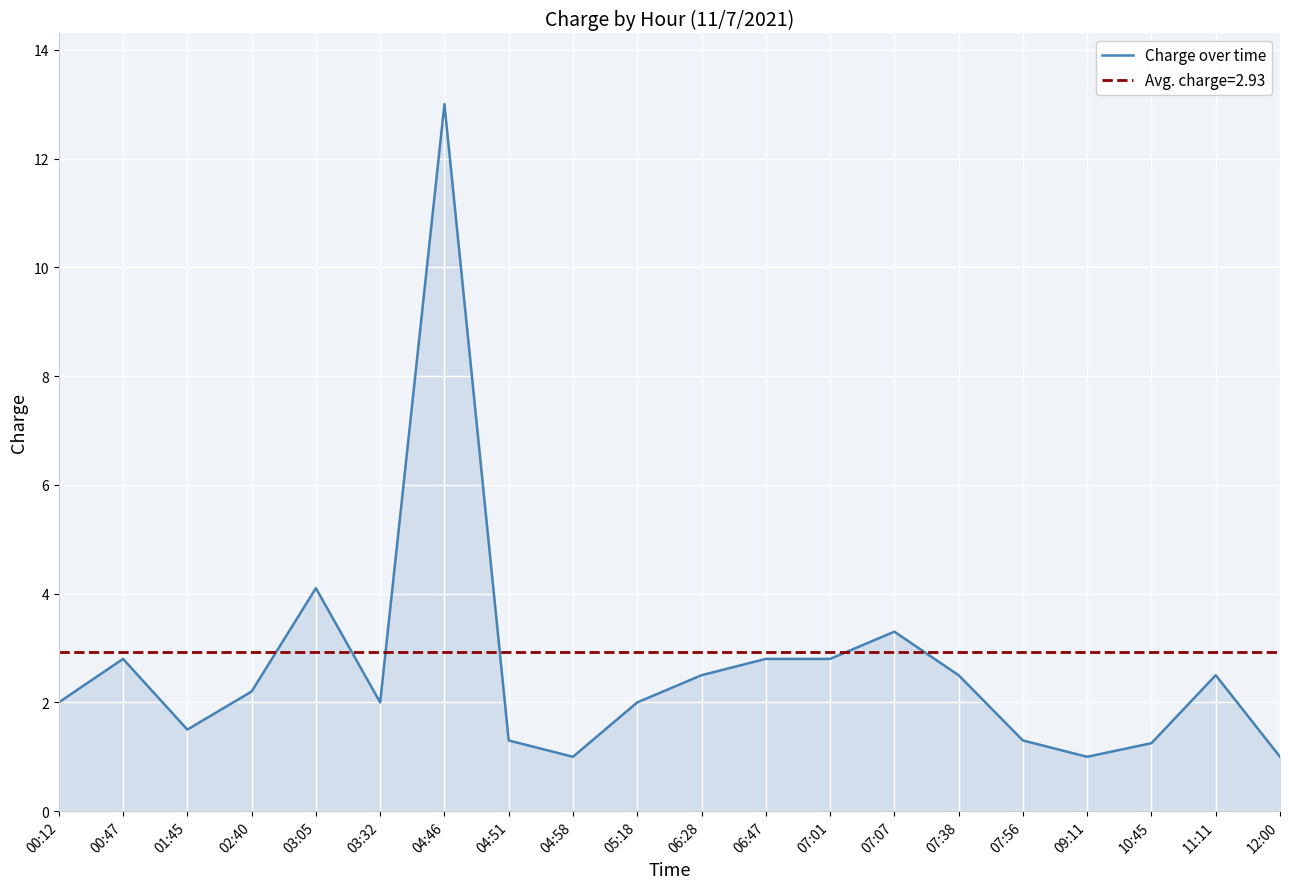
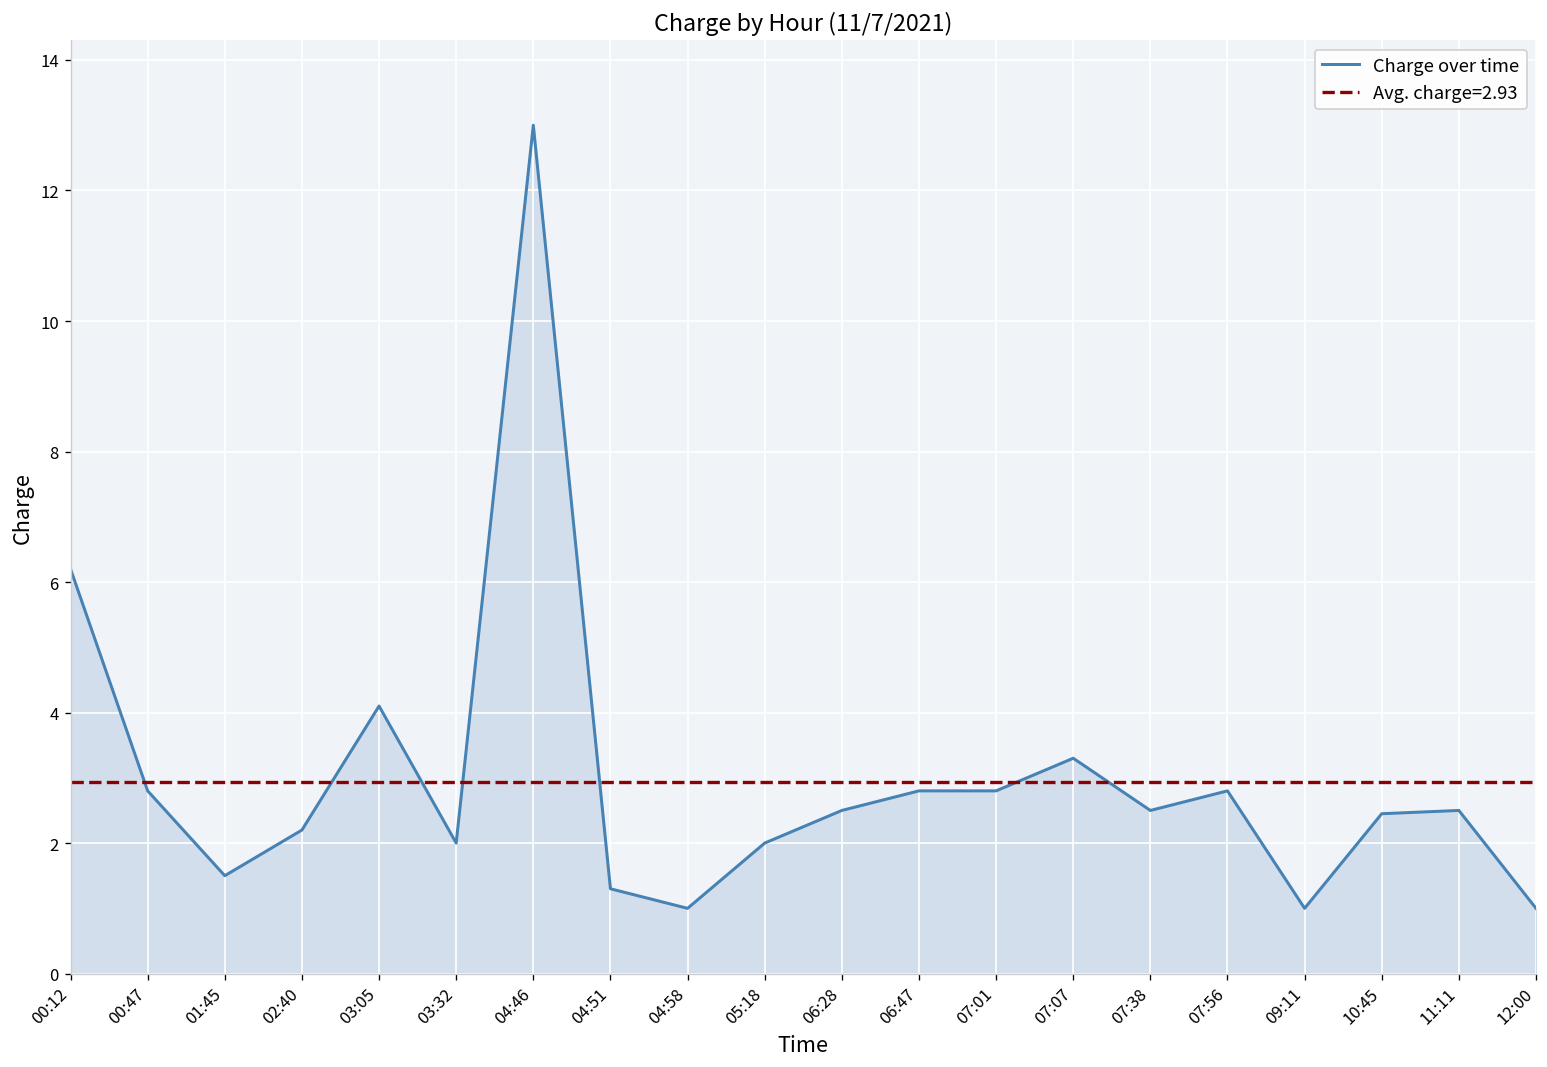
  {
-   "00:12": 2.0,
+   "00:12": 6.2,
    "00:47": 2.8,
    "01:45": 1.5,
    "02:40": 2.2,
    "03:05": 4.1,
    "03:32": 2.0,
    "04:46": 13.0,
    "04:51": 1.3,
    "04:58": 1.0,
    "05:18": 2.0,
    "06:28": 2.5,
    "06:47": 2.8,
    "07:01": 2.8,
    "07:07": 3.3,
    "07:38": 2.5,
-   "07:56": 1.3,
+   "07:56": 2.8,
    "09:11": 1.0,
-   "10:45": 1.3,
+   "10:45": 2.5,
    "11:11": 2.5,
    "12:00": 1.0
  }
